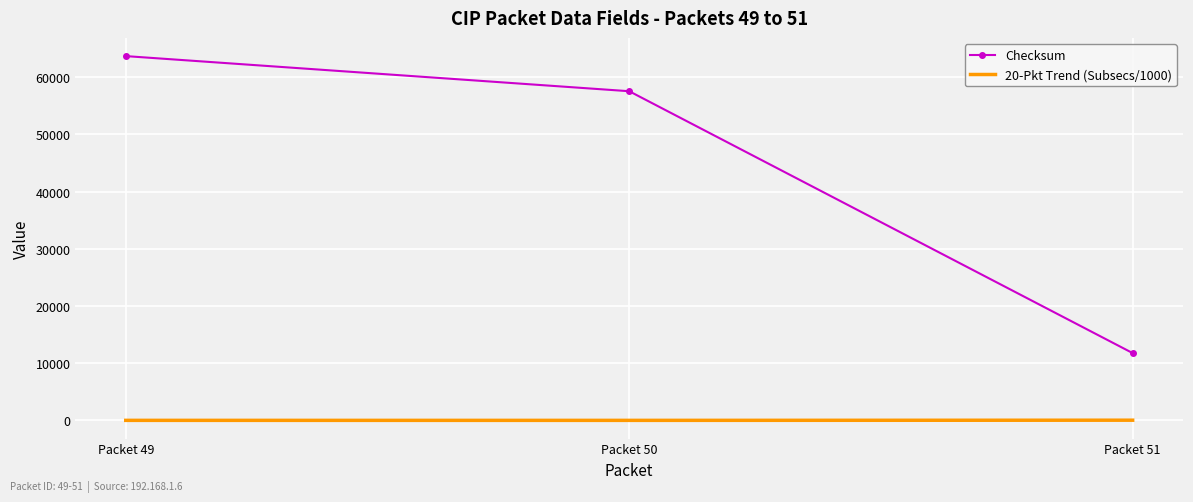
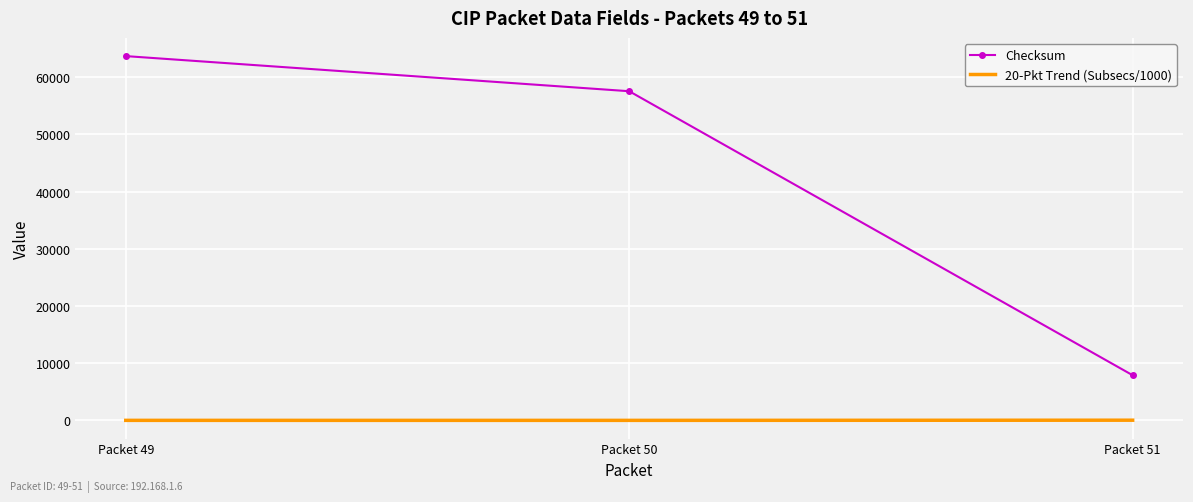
  {
    "Checksum": {
      "Packet 49": 64000,
      "Packet 50": 58000,
-     "Packet 51": 12000
+     "Packet 51": 8000
    },
    "20-Pkt Trend (Subsecs/1000)": {
      "Packet 49": 0,
      "Packet 50": 0,
      "Packet 51": 0
    }
  }
